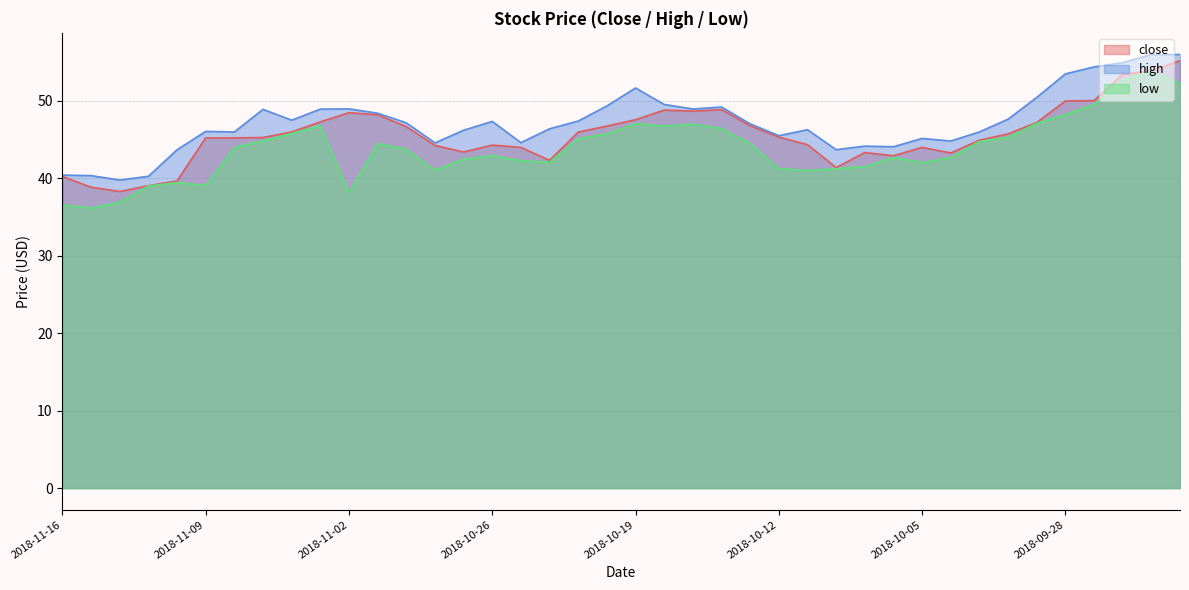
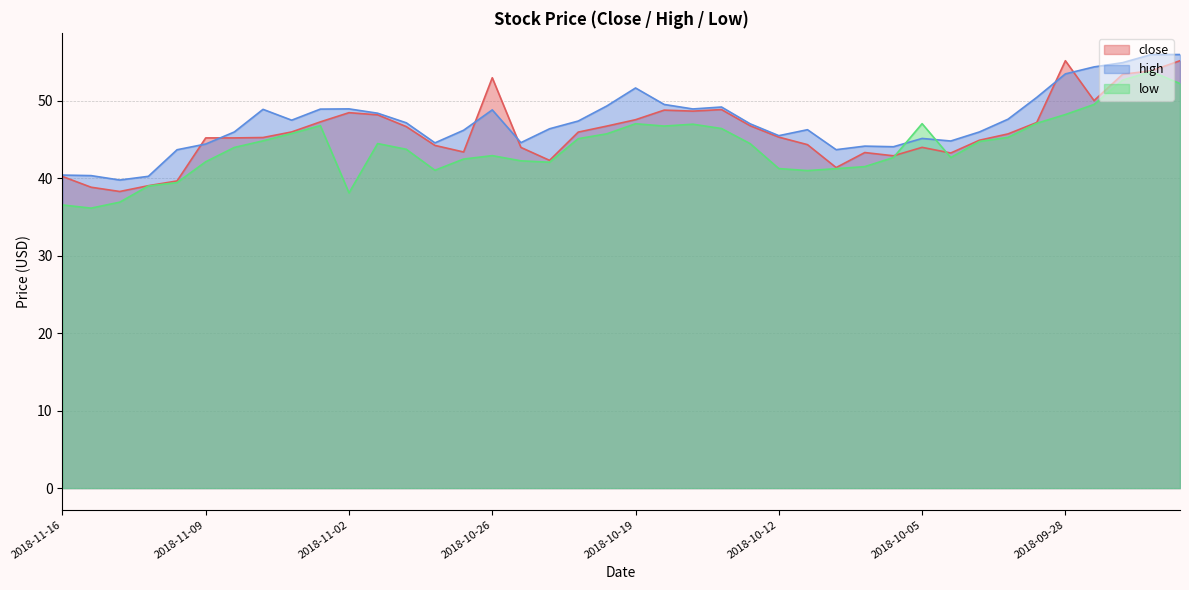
  {
    "close": {
      "2018-11-09": 45,
      "2018-11-02": 48,
-     "2018-10-26": 44,
+     "2018-10-26": 53,
      "2018-10-19": 48,
      "2018-10-05": 44,
-     "2018-09-28": 50
+     "2018-09-28": 55
    },
    "high": {
-     "2018-11-09": 46,
+     "2018-11-09": 44,
      "2018-11-02": 49,
-     "2018-10-26": 47,
+     "2018-10-26": 49,
      "2018-10-19": 52,
      "2018-10-05": 45,
      "2018-09-28": 54
    },
    "low": {
      "2018-11-16": 37,
-     "2018-11-09": 39,
+     "2018-11-09": 42,
      "2018-11-02": 38,
      "2018-10-26": 43,
      "2018-10-19": 47,
      "2018-10-12": 41,
-     "2018-10-05": 42,
+     "2018-10-05": 47,
      "2018-09-28": 48
    }
  }
